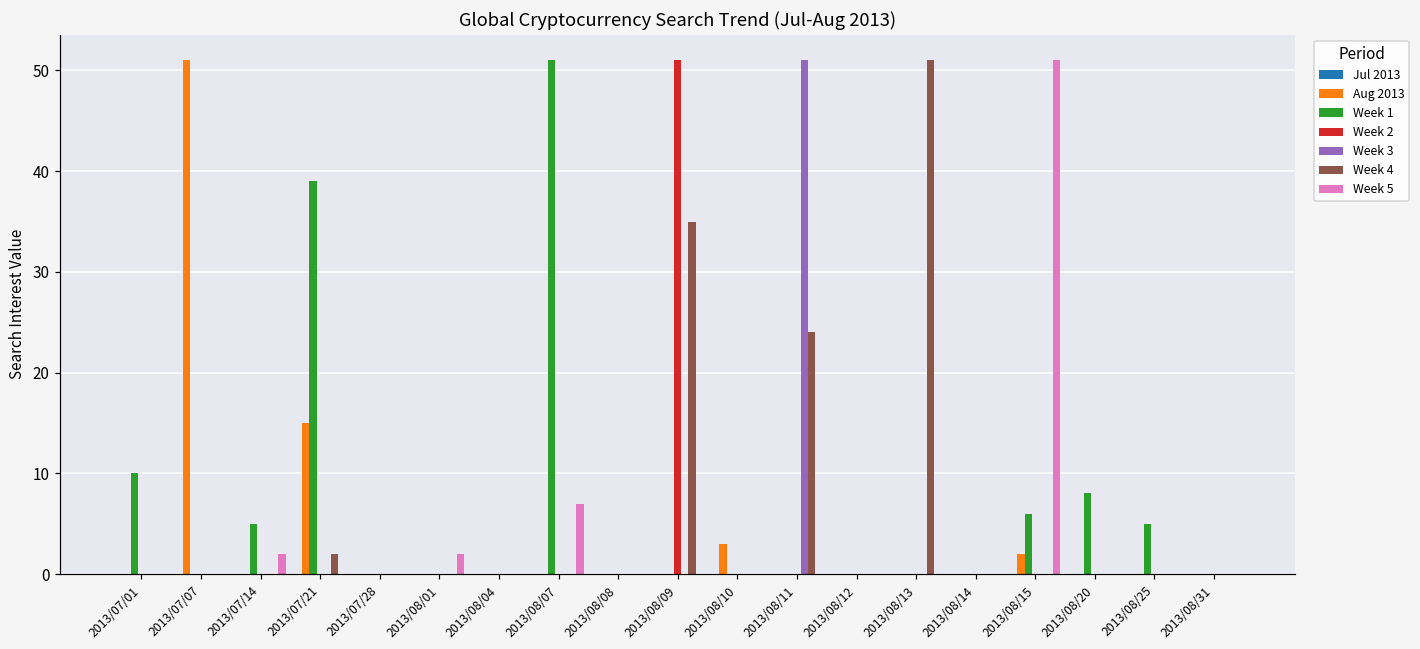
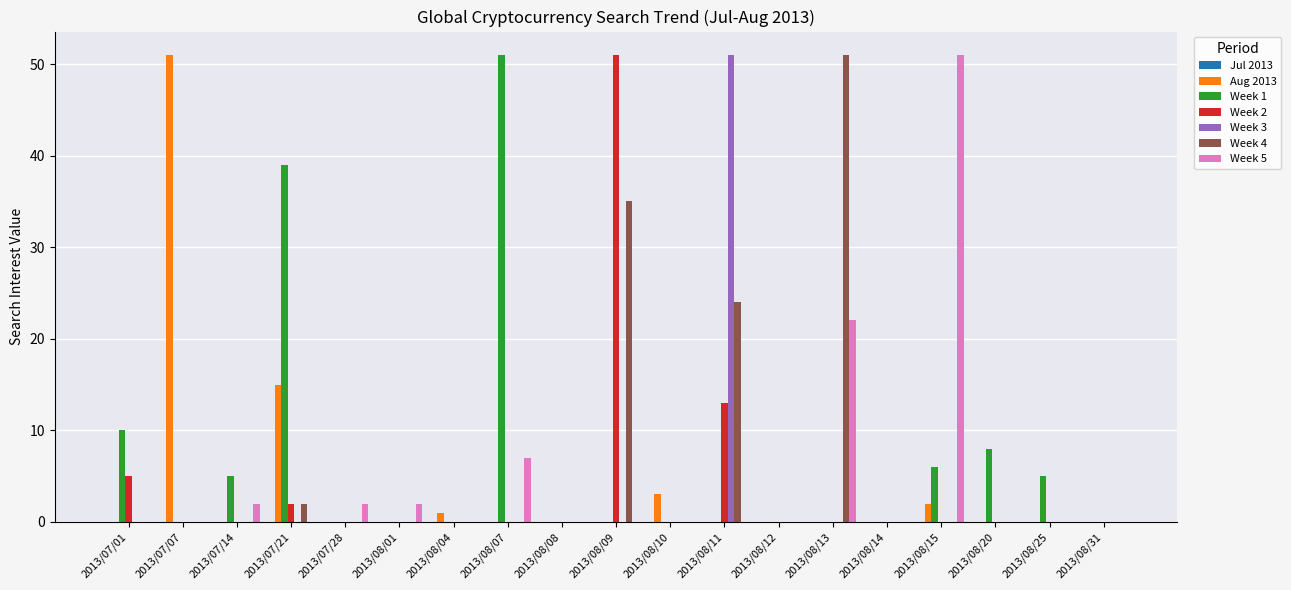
  {
    "Jul 2013": {
      "2013/07/01": 0,
      "2013/07/07": 0,
      "2013/07/14": 0,
      "2013/07/21": 0,
      "2013/07/28": 0,
      "2013/08/01": 0,
      "2013/08/04": 0,
      "2013/08/07": 0,
      "2013/08/08": 0,
      "2013/08/09": 0,
      "2013/08/10": 0,
      "2013/08/11": 0,
      "2013/08/12": 0,
      "2013/08/13": 0,
      "2013/08/14": 0,
      "2013/08/15": 0,
      "2013/08/20": 0,
      "2013/08/25": 0,
      "2013/08/31": 0
    },
    "Aug 2013": {
      "2013/07/01": 0,
      "2013/07/07": 51,
      "2013/07/14": 0,
      "2013/07/21": 15,
      "2013/07/28": 0,
      "2013/08/01": 0,
-     "2013/08/04": 0,
+     "2013/08/04": 1,
      "2013/08/07": 0,
      "2013/08/08": 0,
      "2013/08/09": 0,
      "2013/08/10": 3,
      "2013/08/11": 0,
      "2013/08/12": 0,
      "2013/08/13": 0,
      "2013/08/14": 0,
      "2013/08/15": 2,
      "2013/08/20": 0,
      "2013/08/25": 0,
      "2013/08/31": 0
    },
    "Week 1": {
      "2013/07/01": 10,
      "2013/07/07": 0,
      "2013/07/14": 5,
      "2013/07/21": 39,
      "2013/07/28": 0,
      "2013/08/01": 0,
      "2013/08/04": 0,
      "2013/08/07": 51,
      "2013/08/08": 0,
      "2013/08/09": 0,
      "2013/08/10": 0,
      "2013/08/11": 0,
      "2013/08/12": 0,
      "2013/08/13": 0,
      "2013/08/14": 0,
      "2013/08/15": 6,
      "2013/08/20": 8,
      "2013/08/25": 5,
      "2013/08/31": 0
    },
    "Week 2": {
-     "2013/07/01": 0,
+     "2013/07/01": 5,
      "2013/07/07": 0,
      "2013/07/14": 0,
-     "2013/07/21": 0,
+     "2013/07/21": 2,
      "2013/07/28": 0,
      "2013/08/01": 0,
      "2013/08/04": 0,
      "2013/08/07": 0,
      "2013/08/08": 0,
      "2013/08/09": 51,
      "2013/08/10": 0,
-     "2013/08/11": 0,
+     "2013/08/11": 13,
      "2013/08/12": 0,
      "2013/08/13": 0,
      "2013/08/14": 0,
      "2013/08/15": 0,
      "2013/08/20": 0,
      "2013/08/25": 0,
      "2013/08/31": 0
    },
    "Week 3": {
      "2013/07/01": 0,
      "2013/07/07": 0,
      "2013/07/14": 0,
      "2013/07/21": 0,
      "2013/07/28": 0,
      "2013/08/01": 0,
      "2013/08/04": 0,
      "2013/08/07": 0,
      "2013/08/08": 0,
      "2013/08/09": 0,
      "2013/08/10": 0,
      "2013/08/11": 51,
      "2013/08/12": 0,
      "2013/08/13": 0,
      "2013/08/14": 0,
      "2013/08/15": 0,
      "2013/08/20": 0,
      "2013/08/25": 0,
      "2013/08/31": 0
    },
    "Week 4": {
      "2013/07/01": 0,
      "2013/07/07": 0,
      "2013/07/14": 0,
      "2013/07/21": 2,
      "2013/07/28": 0,
      "2013/08/01": 0,
      "2013/08/04": 0,
      "2013/08/07": 0,
      "2013/08/08": 0,
      "2013/08/09": 35,
      "2013/08/10": 0,
      "2013/08/11": 24,
      "2013/08/12": 0,
      "2013/08/13": 51,
      "2013/08/14": 0,
      "2013/08/15": 0,
      "2013/08/20": 0,
      "2013/08/25": 0,
      "2013/08/31": 0
    },
    "Week 5": {
      "2013/07/01": 0,
      "2013/07/07": 0,
      "2013/07/14": 2,
      "2013/07/21": 0,
-     "2013/07/28": 0,
+     "2013/07/28": 2,
      "2013/08/01": 2,
      "2013/08/04": 0,
      "2013/08/07": 7,
      "2013/08/08": 0,
      "2013/08/09": 0,
      "2013/08/10": 0,
      "2013/08/11": 0,
      "2013/08/12": 0,
-     "2013/08/13": 0,
+     "2013/08/13": 22,
      "2013/08/14": 0,
      "2013/08/15": 51,
      "2013/08/20": 0,
      "2013/08/25": 0,
      "2013/08/31": 0
    }
  }
